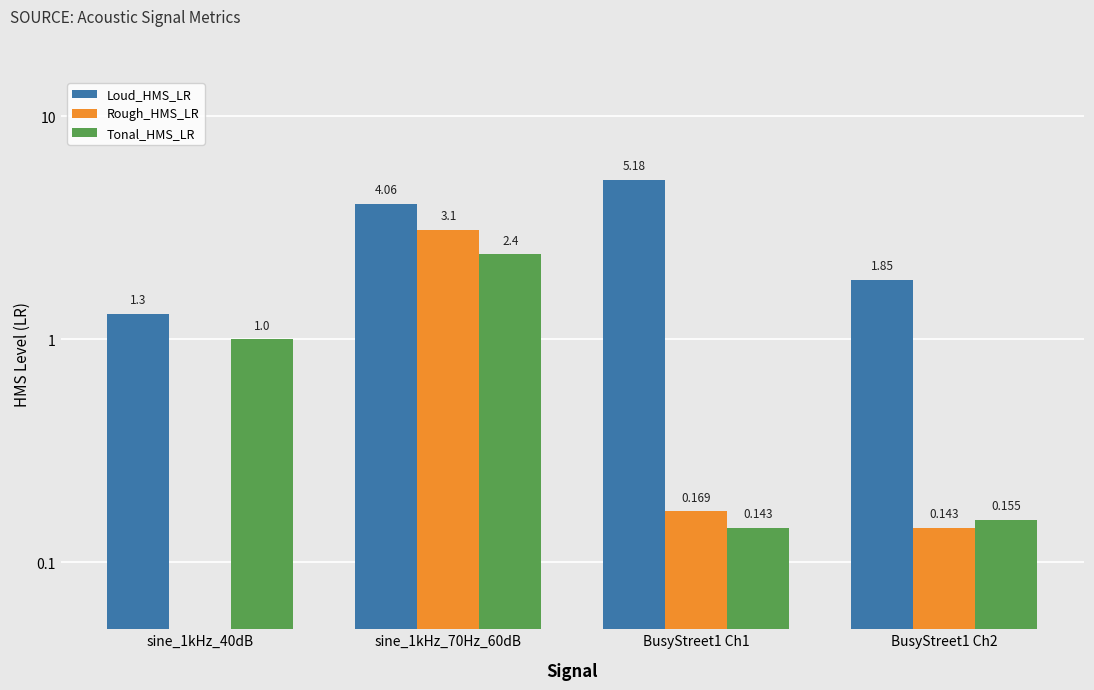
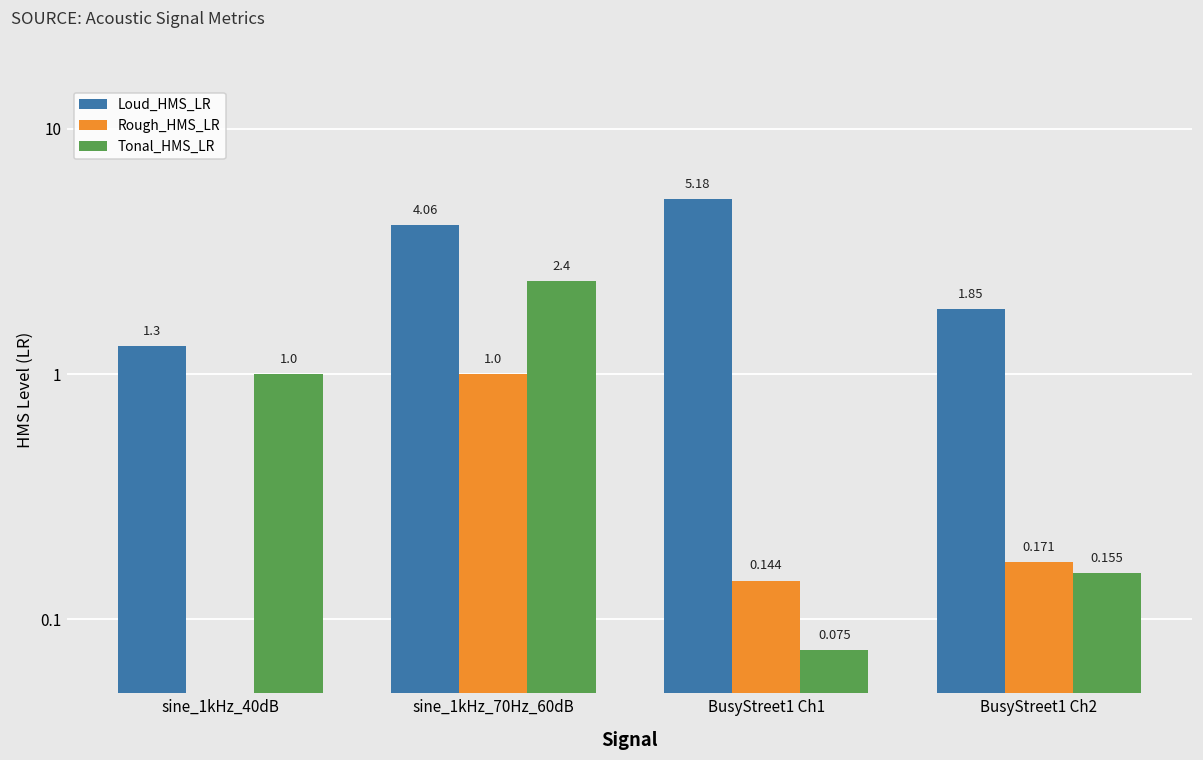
  {
    "Loud_HMS_LR": {
      "sine_1kHz_40dB": 1.3,
      "sine_1kHz_70Hz_60dB": 4.06,
      "BusyStreet1 Ch1": 5.18,
      "BusyStreet1 Ch2": 1.85
    },
    "Rough_HMS_LR": {
-     "sine_1kHz_70Hz_60dB": 3.1,
-     "BusyStreet1 Ch1": 0.169,
-     "BusyStreet1 Ch2": 0.143
+     "sine_1kHz_70Hz_60dB": 1.0,
+     "BusyStreet1 Ch1": 0.144,
+     "BusyStreet1 Ch2": 0.171
    },
    "Tonal_HMS_LR": {
      "sine_1kHz_40dB": 1.0,
      "sine_1kHz_70Hz_60dB": 2.4,
-     "BusyStreet1 Ch1": 0.143,
+     "BusyStreet1 Ch1": 0.075,
      "BusyStreet1 Ch2": 0.155
    }
  }
